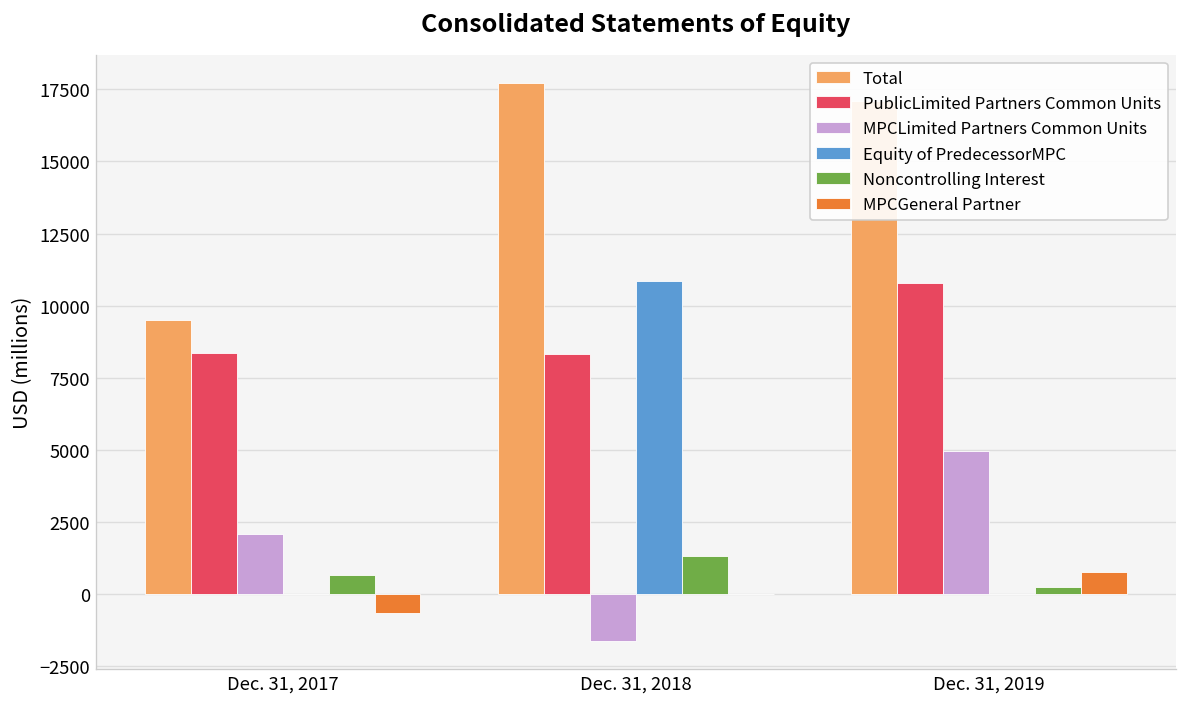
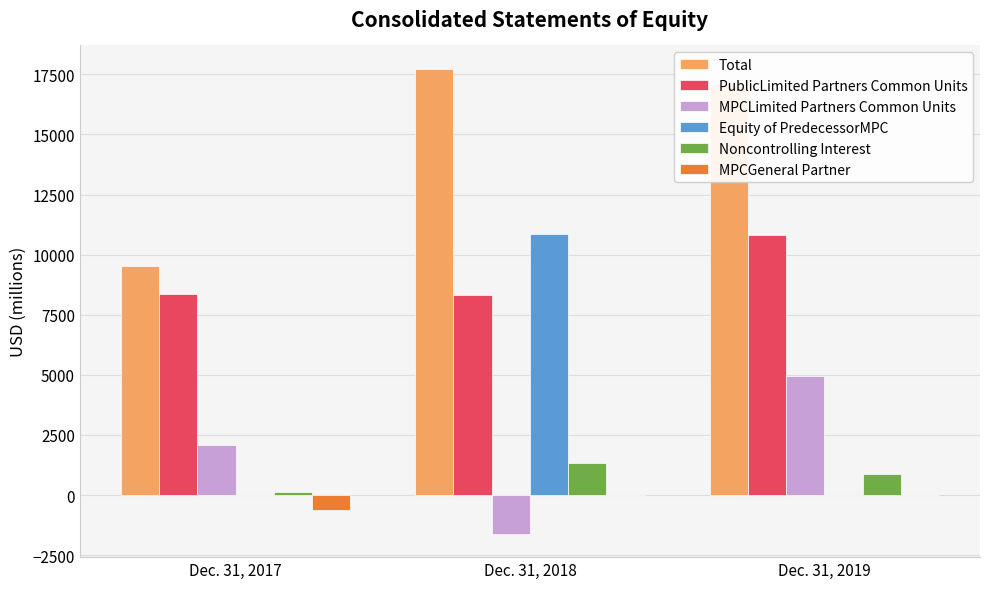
  {
    "Total": {
      "Dec. 31, 2017": 9500,
      "Dec. 31, 2018": 17700
    },
    "PublicLimited Partners Common Units": {
      "Dec. 31, 2017": 8400,
      "Dec. 31, 2018": 8300,
      "Dec. 31, 2019": 10800
    },
    "MPCLimited Partners Common Units": {
      "Dec. 31, 2017": 2100,
      "Dec. 31, 2018": -1600,
      "Dec. 31, 2019": 5000
    },
    "Equity of PredecessorMPC": {
      "Dec. 31, 2017": 0,
      "Dec. 31, 2018": 10900,
      "Dec. 31, 2019": 0
    },
    "Noncontrolling Interest": {
-     "Dec. 31, 2017": 700,
+     "Dec. 31, 2017": 100,
      "Dec. 31, 2018": 1300,
-     "Dec. 31, 2019": 200
+     "Dec. 31, 2019": 900
    },
    "MPCGeneral Partner": {
      "Dec. 31, 2017": -600,
      "Dec. 31, 2018": 0,
-     "Dec. 31, 2019": 800
+     "Dec. 31, 2019": 0
    }
  }
